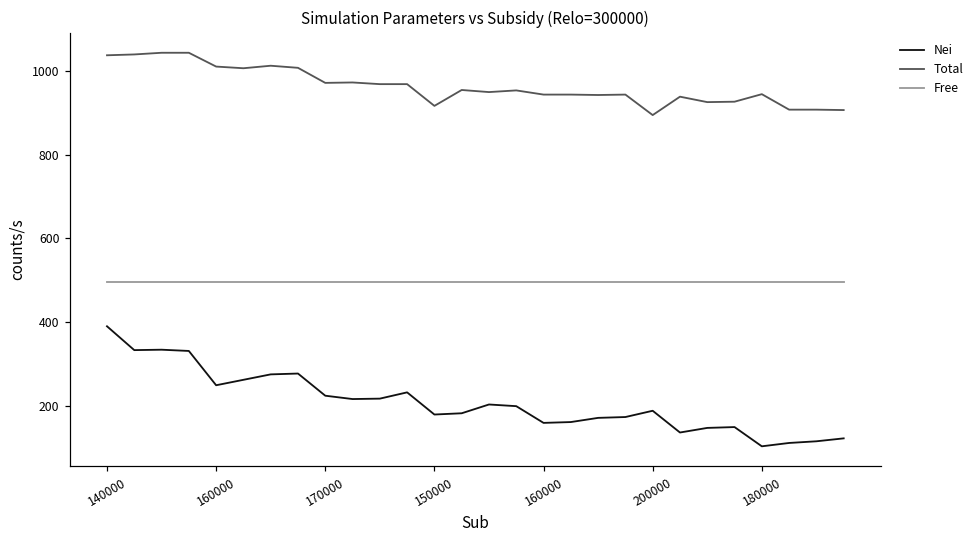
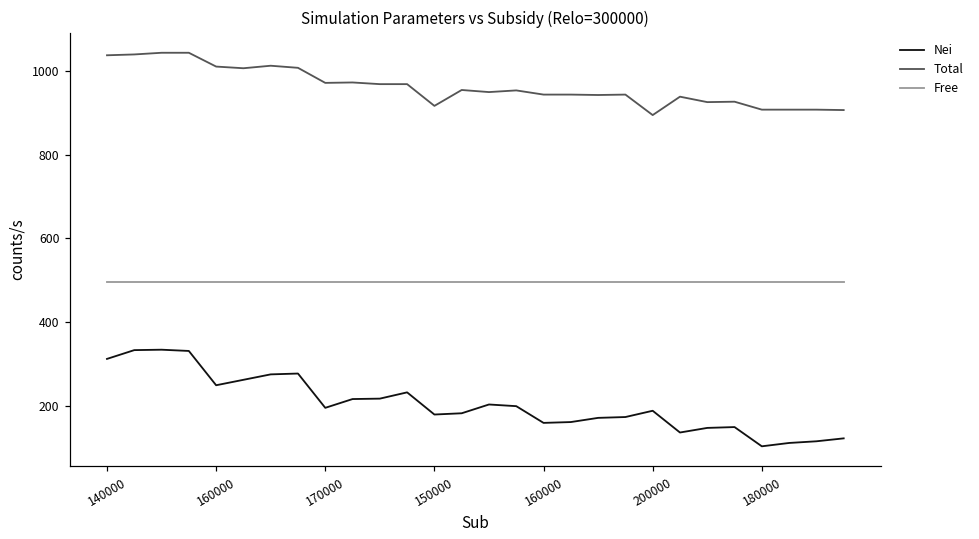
  {
    "Nei": {
-     "140000": 390,
-     "170000": 220,
+     "140000": 310,
+     "170000": 200,
      "150000": 180,
      "200000": 190,
      "180000": 100
    },
    "Total": {
      "140000": 1040,
      "170000": 970,
      "150000": 920,
      "200000": 900,
-     "180000": 950
+     "180000": 910
    },
    "Free": {
      "140000": 500,
      "170000": 500,
      "150000": 500,
      "200000": 500,
      "180000": 500
    }
  }
